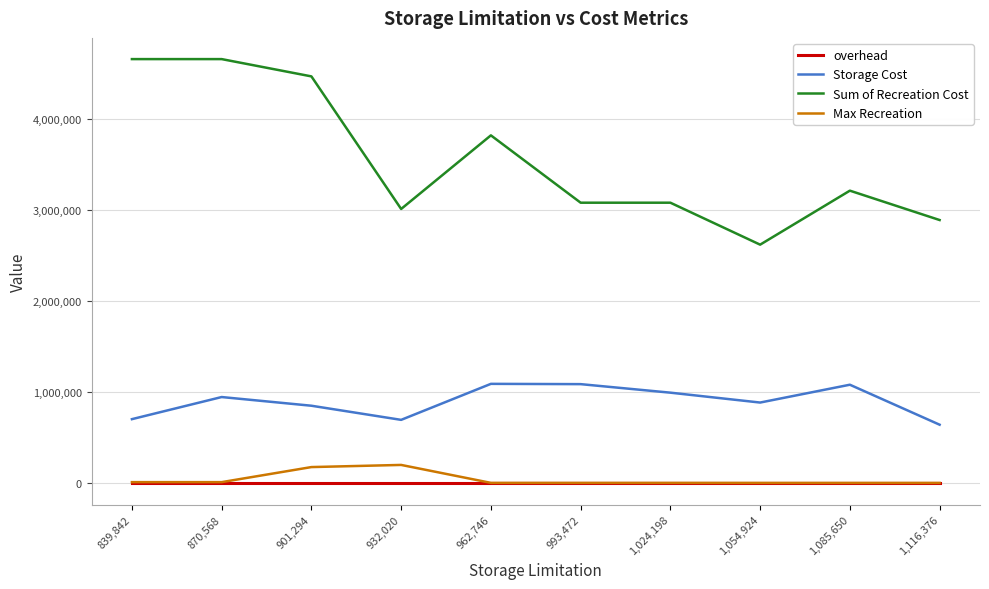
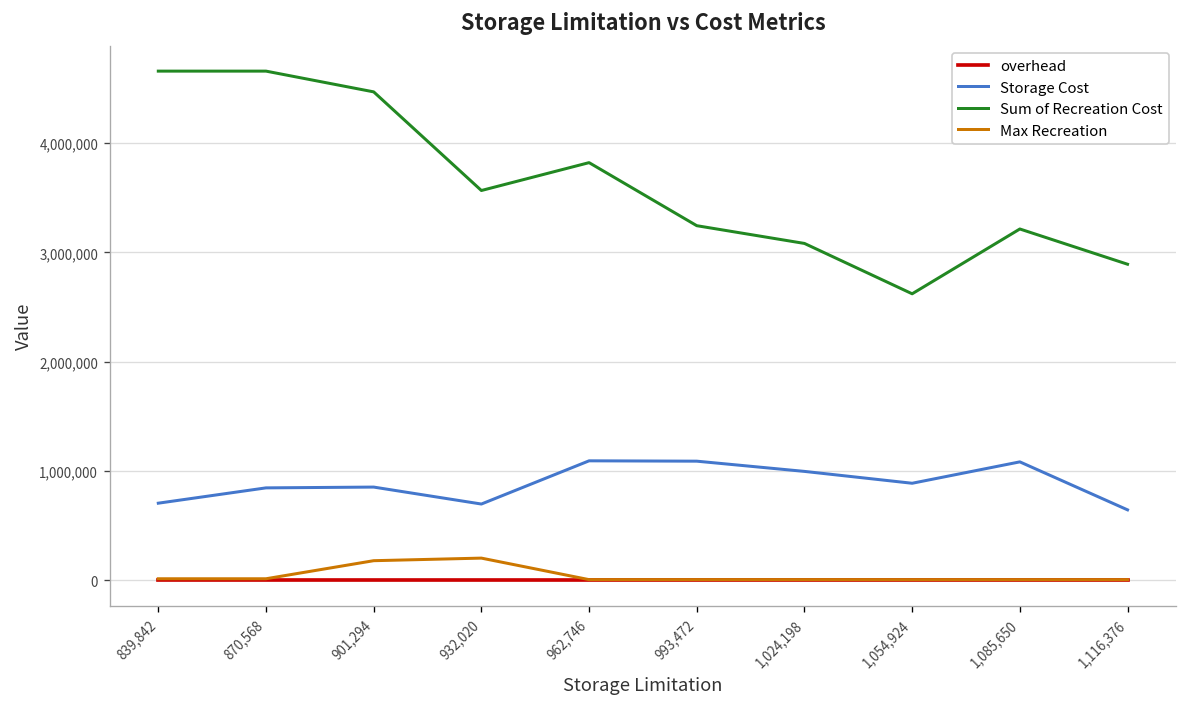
  {
    "overhead": {
      "901,294": "0",
      "932,020": "0"
    },
    "Storage Cost": {
      "839,842": "700,000",
-     "870,568": "900,000",
+     "870,568": "800,000",
      "901,294": "900,000",
      "932,020": "700,000",
      "962,746": "1,100,000",
      "993,472": "1,100,000",
      "1,024,198": "1,000,000",
      "1,054,924": "900,000",
      "1,085,650": "1,100,000",
      "1,116,376": "600,000"
    },
    "Sum of Recreation Cost": {
      "839,842": "4,700,000",
      "870,568": "4,700,000",
      "901,294": "4,500,000",
-     "932,020": "3,000,000",
+     "932,020": "3,600,000",
      "962,746": "3,800,000",
-     "993,472": "3,100,000",
+     "993,472": "3,200,000",
      "1,024,198": "3,100,000",
      "1,054,924": "2,600,000",
      "1,085,650": "3,200,000",
      "1,116,376": "2,900,000"
    },
    "Max Recreation": {
      "901,294": "200,000",
      "932,020": "200,000"
    }
  }
